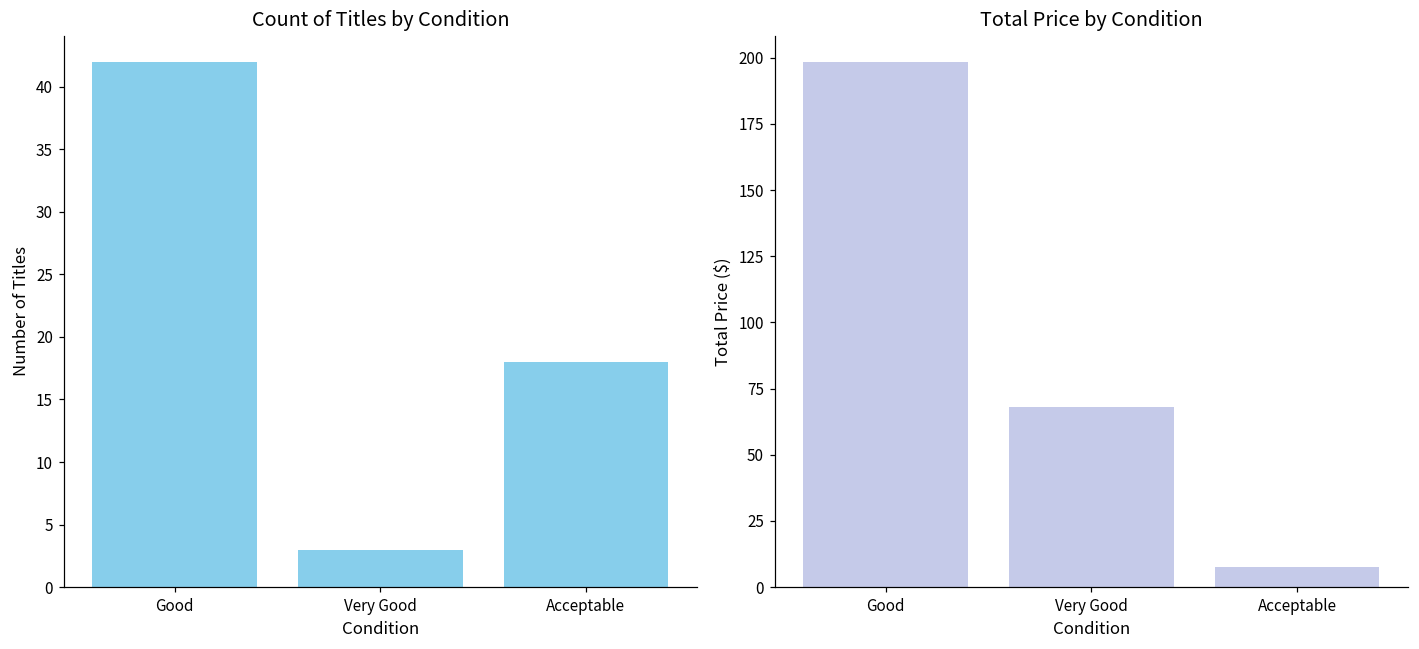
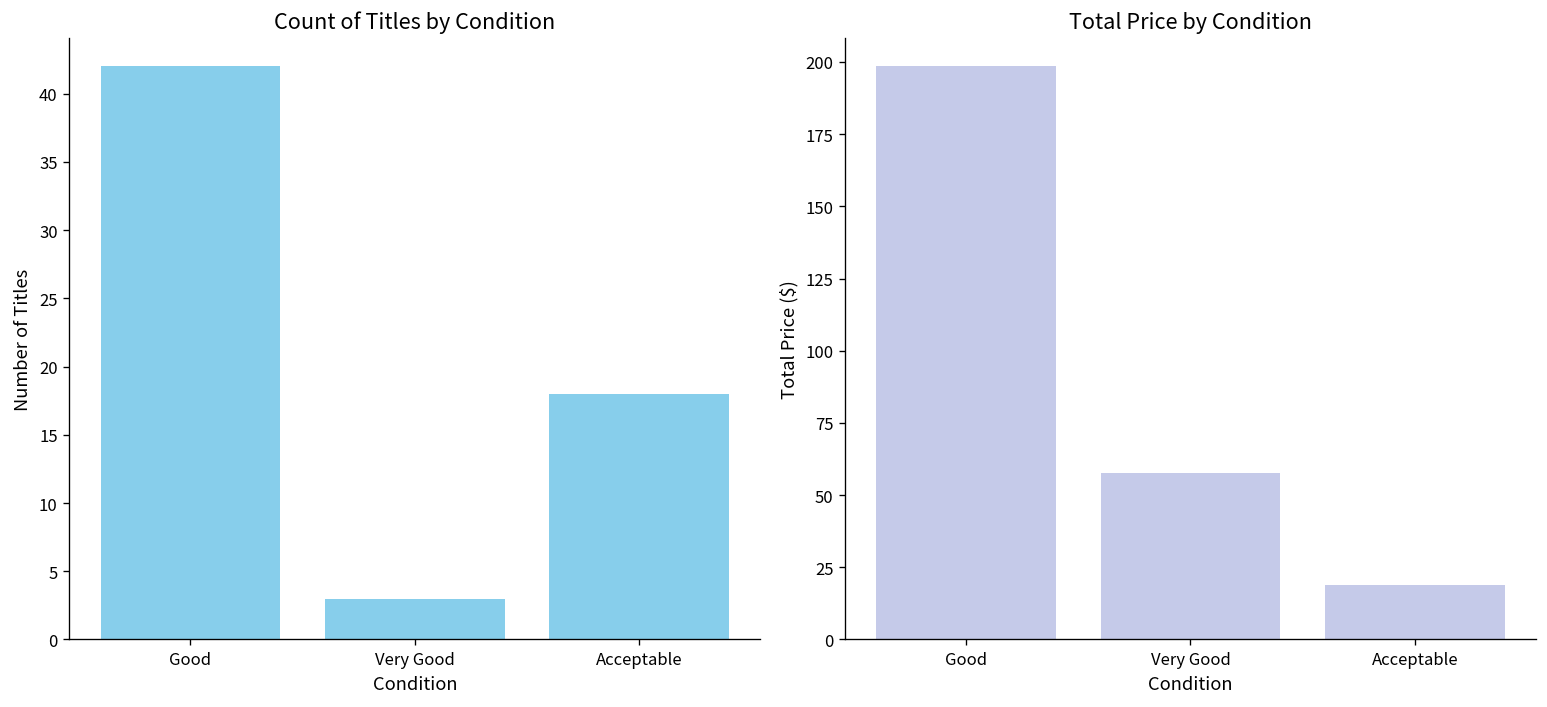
  {
    "Count of Titles by Condition": {
      "Good": 42.0,
      "Very Good": 3.0,
      "Acceptable": 18.0
    },
    "Total Price by Condition": {
      "Good": 198,
-     "Very Good": 68,
-     "Acceptable": 8
+     "Very Good": 58,
+     "Acceptable": 19
    }
  }
